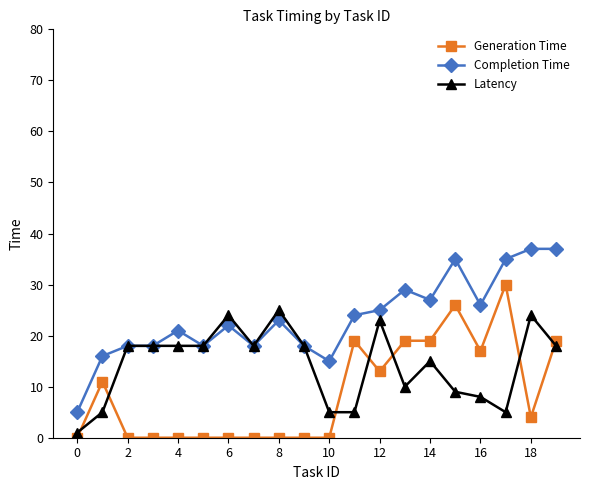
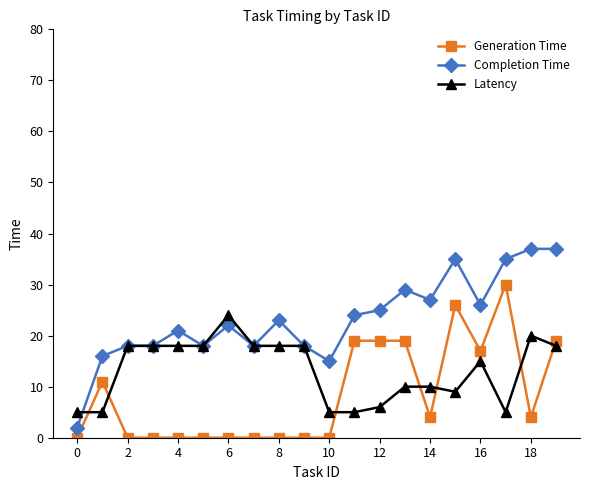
  {
    "Generation Time": {
      "0": 0,
      "2": 0,
      "4": 0,
      "6": 0,
      "8": 0,
      "10": 0,
-     "12": 13,
-     "14": 19,
+     "12": 19,
+     "14": 4,
      "16": 17,
      "18": 4
    },
    "Completion Time": {
-     "0": 5,
+     "0": 2,
      "4": 21,
      "6": 22,
      "8": 23,
      "10": 15,
      "12": 25,
      "14": 27,
      "16": 26,
      "18": 37
    },
    "Latency": {
-     "0": 1,
+     "0": 5,
      "4": 18,
      "6": 24,
-     "8": 25,
+     "8": 18,
      "10": 5,
-     "12": 23,
-     "14": 15,
-     "16": 8,
-     "18": 24
+     "12": 6,
+     "14": 10,
+     "16": 15,
+     "18": 20
    }
  }
